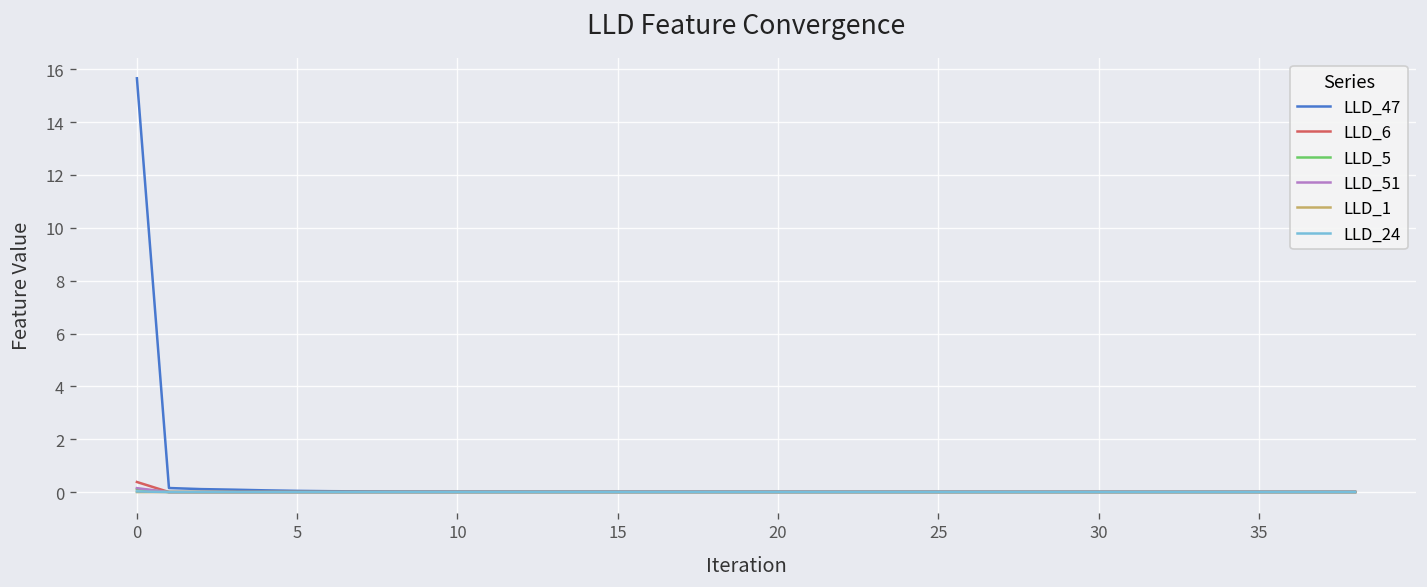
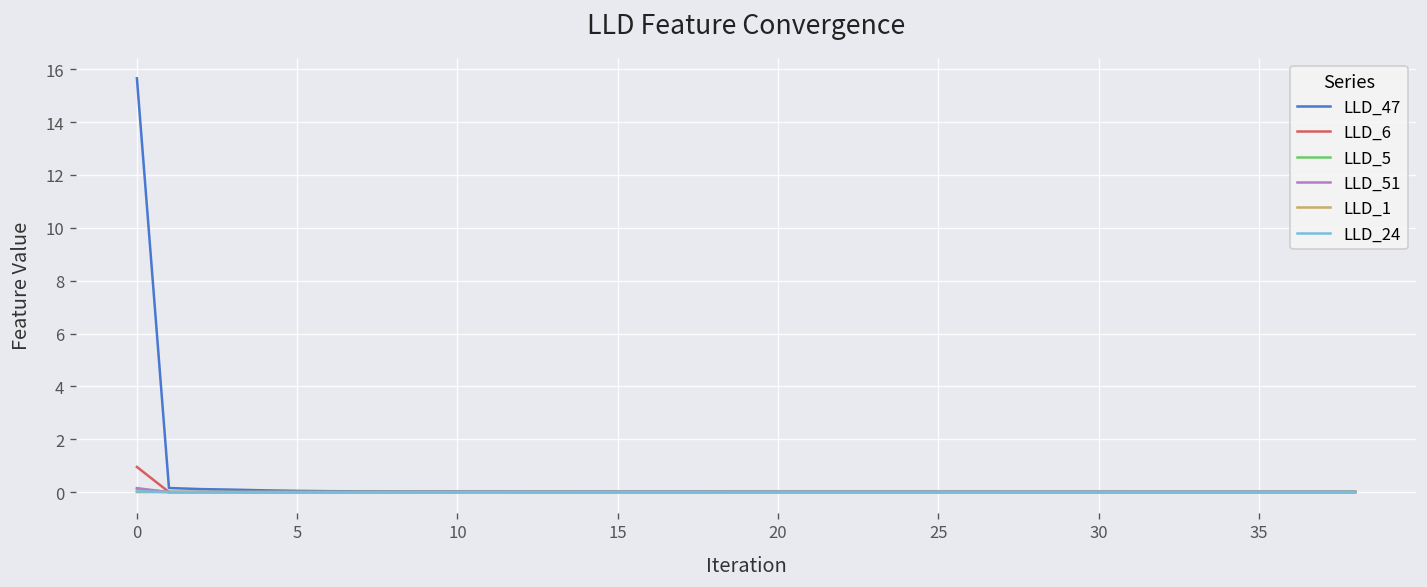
  {
    "LLD_47": {
      "0": 15.7
    },
    "LLD_6": {
-     "0": 0.4
+     "0": 1.0
    },
    "LLD_51": {
      "0": 0.1
    }
  }
